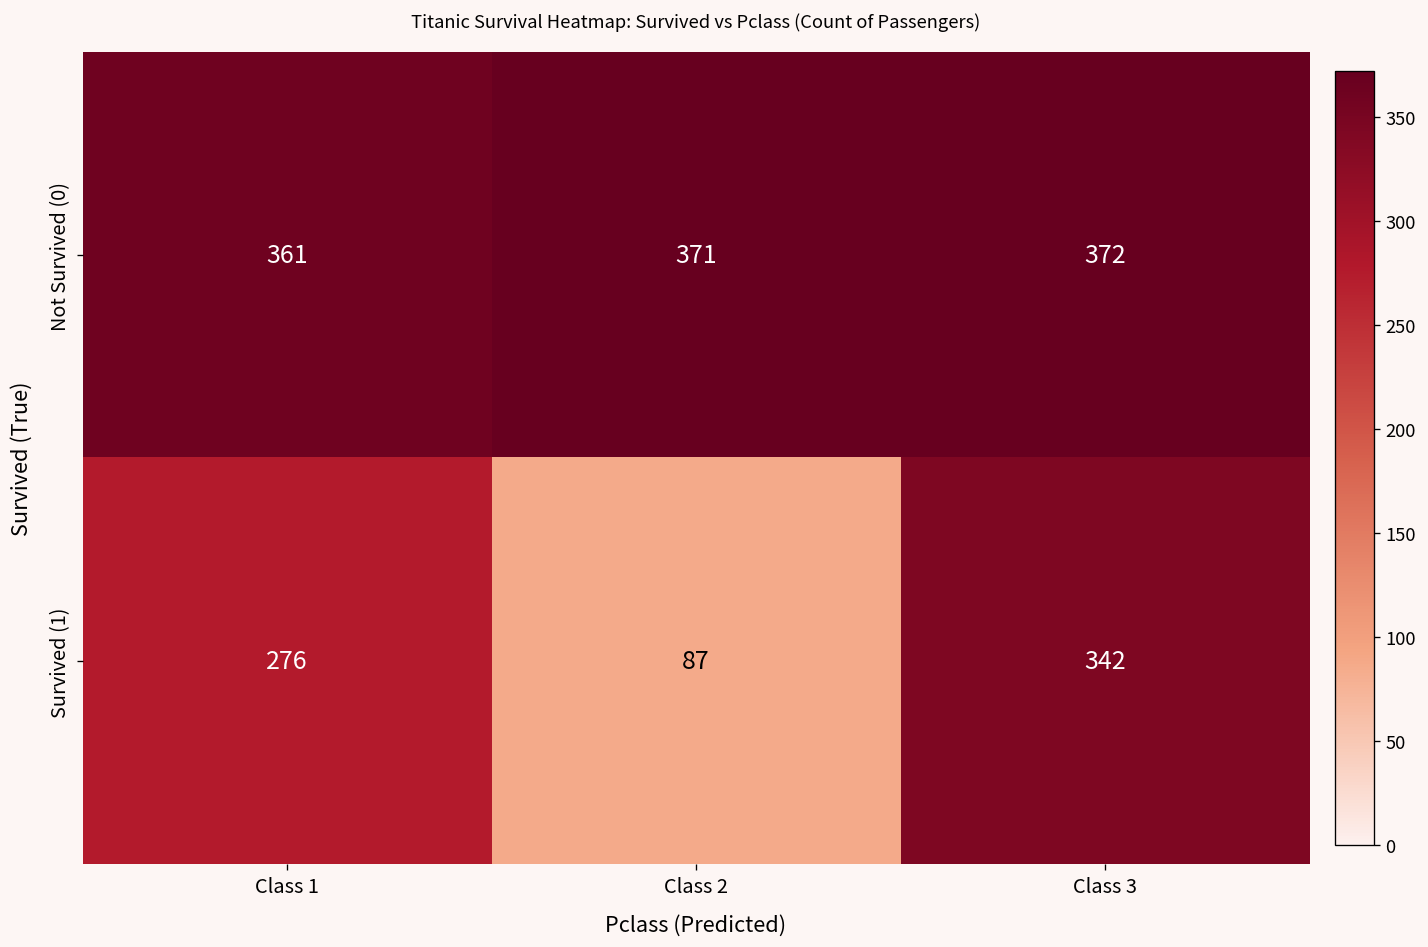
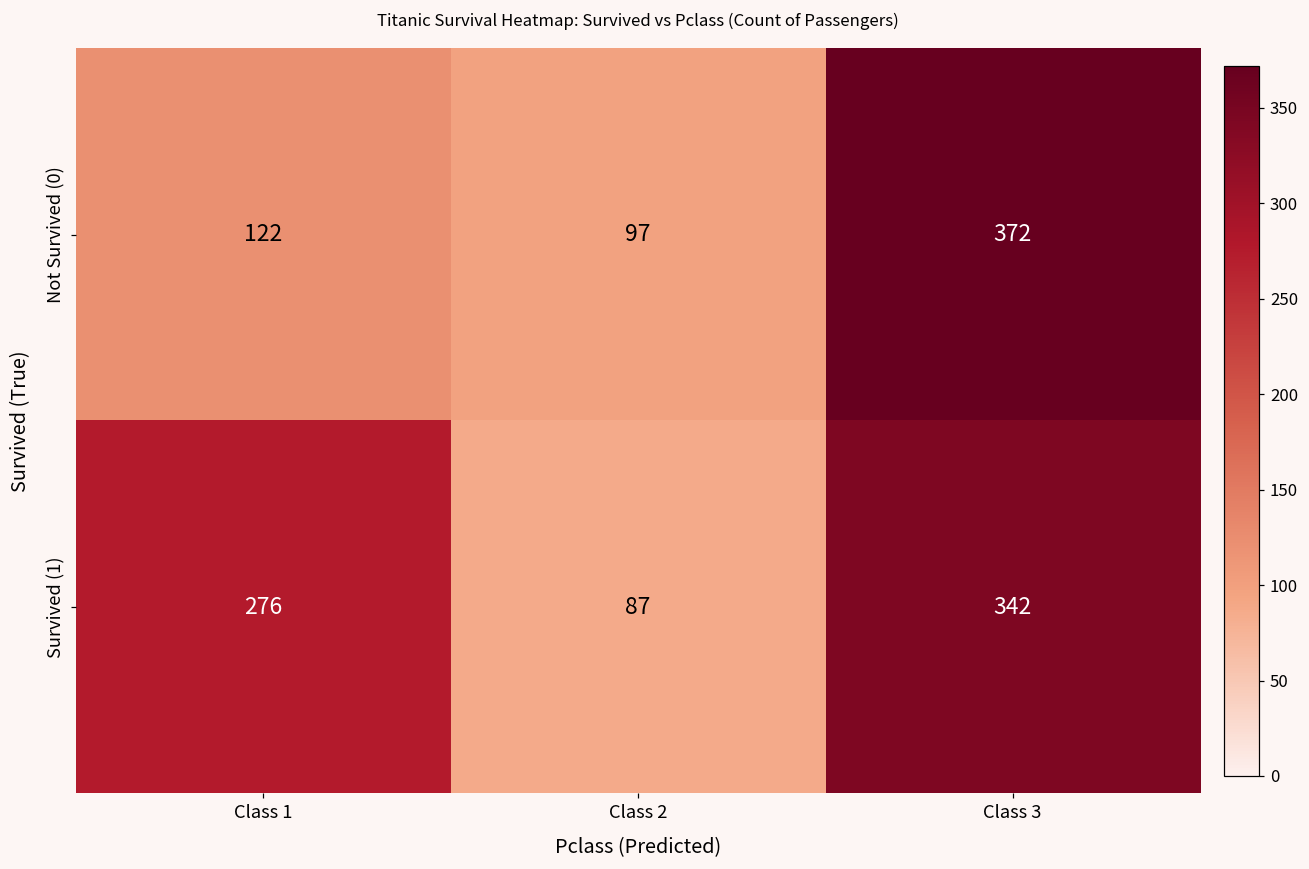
  {
    "Not Survived (0)": {
-     "Class 1": 361,
-     "Class 2": 371,
+     "Class 1": 122,
+     "Class 2": 97,
      "Class 3": 372
    },
    "Survived (1)": {
      "Class 1": 276,
      "Class 2": 87,
      "Class 3": 342
    }
  }
